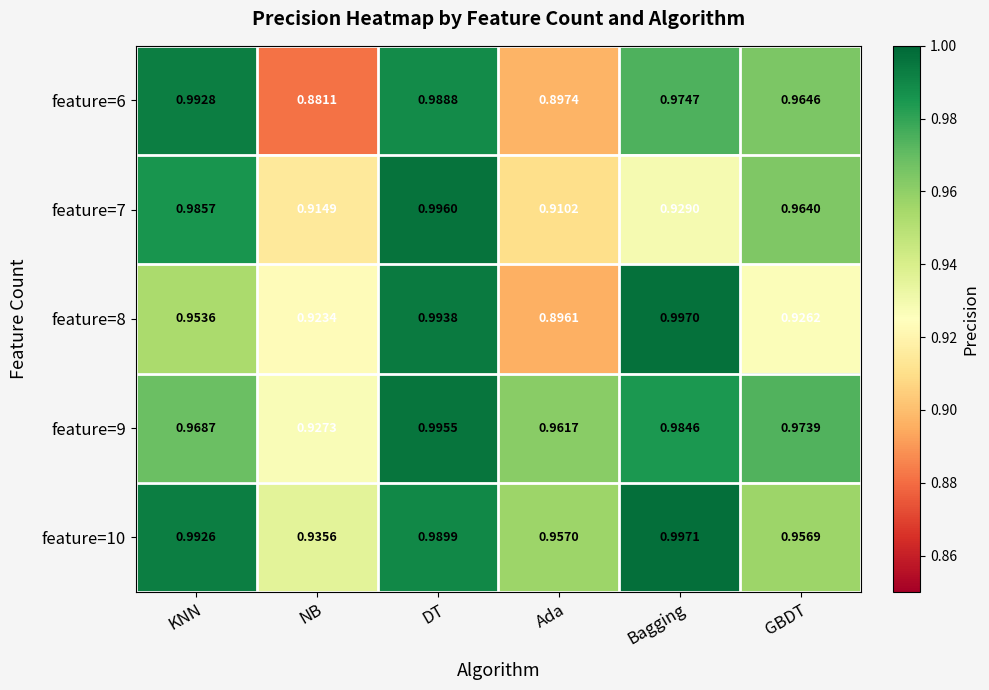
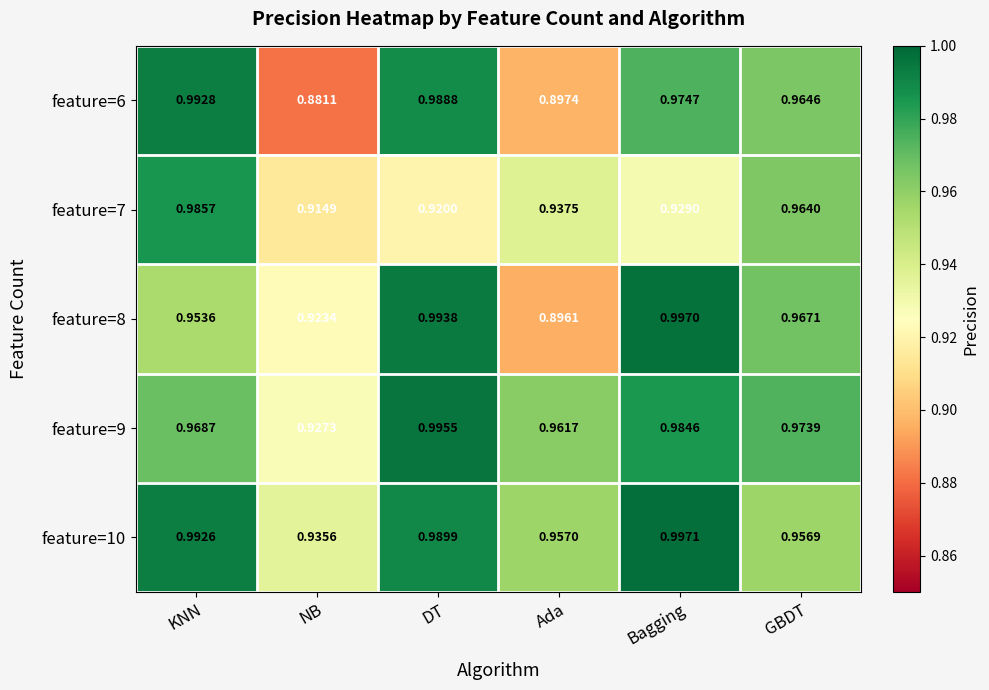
  {
    "feature=6": {
      "KNN": 0.9928,
      "NB": 0.8811,
      "DT": 0.9888,
      "Ada": 0.8974,
      "Bagging": 0.9747,
      "GBDT": 0.9646
    },
    "feature=7": {
      "KNN": 0.9857,
      "NB": 0.9149,
-     "DT": 0.9960,
-     "Ada": 0.9102,
+     "DT": 0.9200,
+     "Ada": 0.9375,
      "Bagging": 0.9290,
      "GBDT": 0.9640
    },
    "feature=8": {
      "KNN": 0.9536,
      "NB": 0.9234,
      "DT": 0.9938,
      "Ada": 0.8961,
      "Bagging": 0.9970,
-     "GBDT": 0.9262
+     "GBDT": 0.9671
    },
    "feature=9": {
      "KNN": 0.9687,
      "NB": 0.9273,
      "DT": 0.9955,
      "Ada": 0.9617,
      "Bagging": 0.9846,
      "GBDT": 0.9739
    },
    "feature=10": {
      "KNN": 0.9926,
      "NB": 0.9356,
      "DT": 0.9899,
      "Ada": 0.9570,
      "Bagging": 0.9971,
      "GBDT": 0.9569
    }
  }
